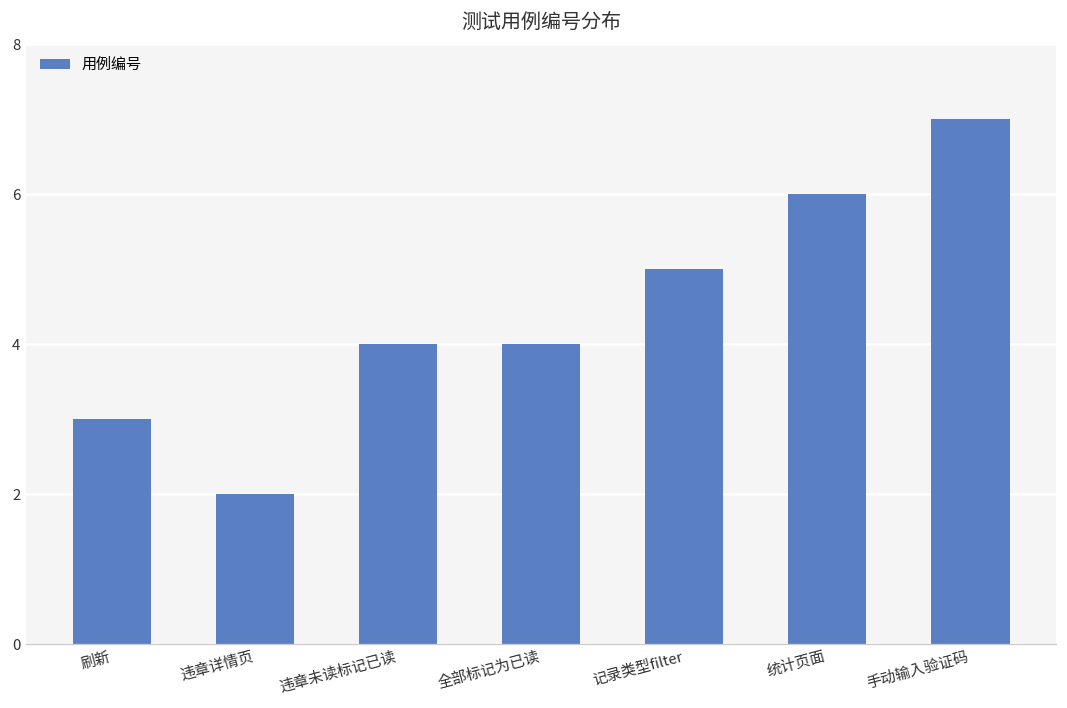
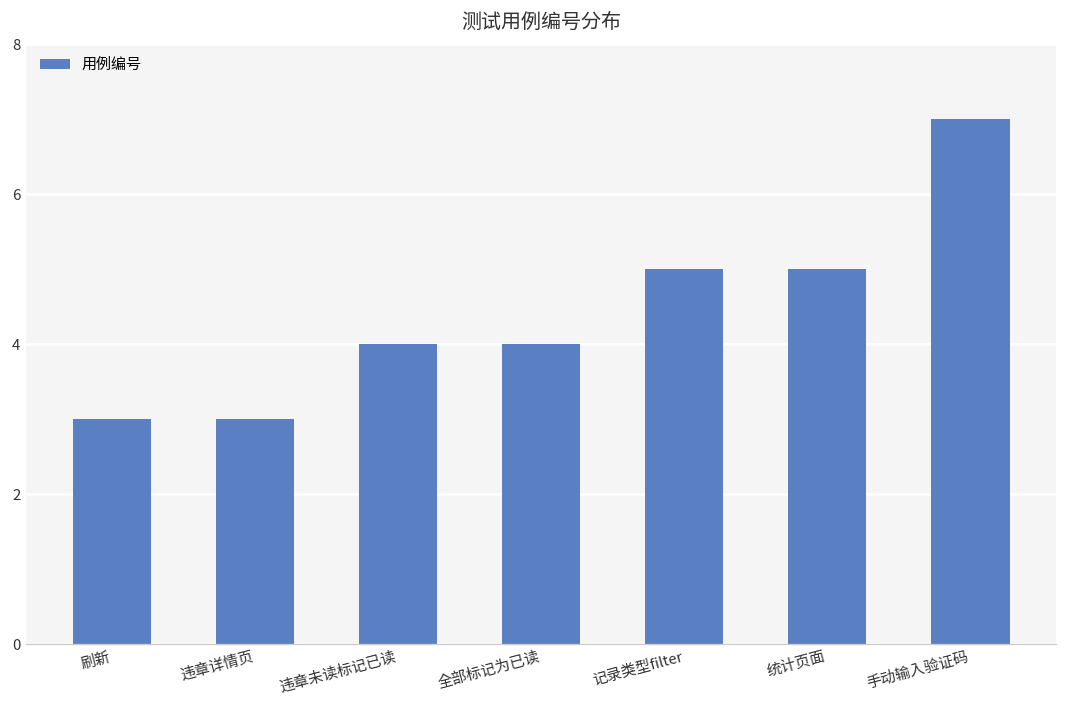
  {
    "刷新": 3,
-   "违章详情页": 2,
+   "违章详情页": 3,
    "违章未读标记已读": 4,
    "全部标记为已读": 4,
    "记录类型filter": 5,
-   "统计页面": 6,
+   "统计页面": 5,
    "手动输入验证码": 7
  }
